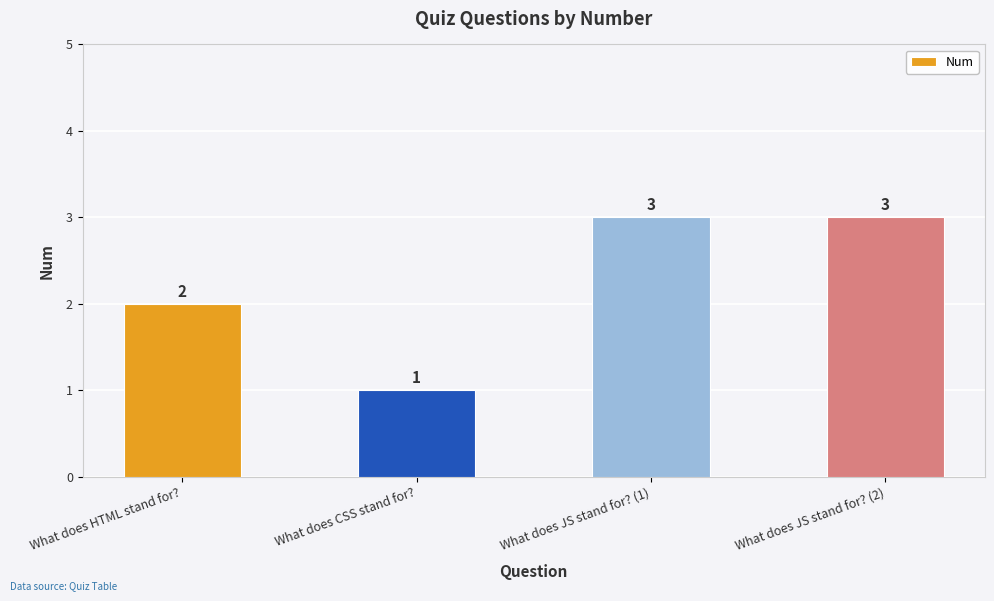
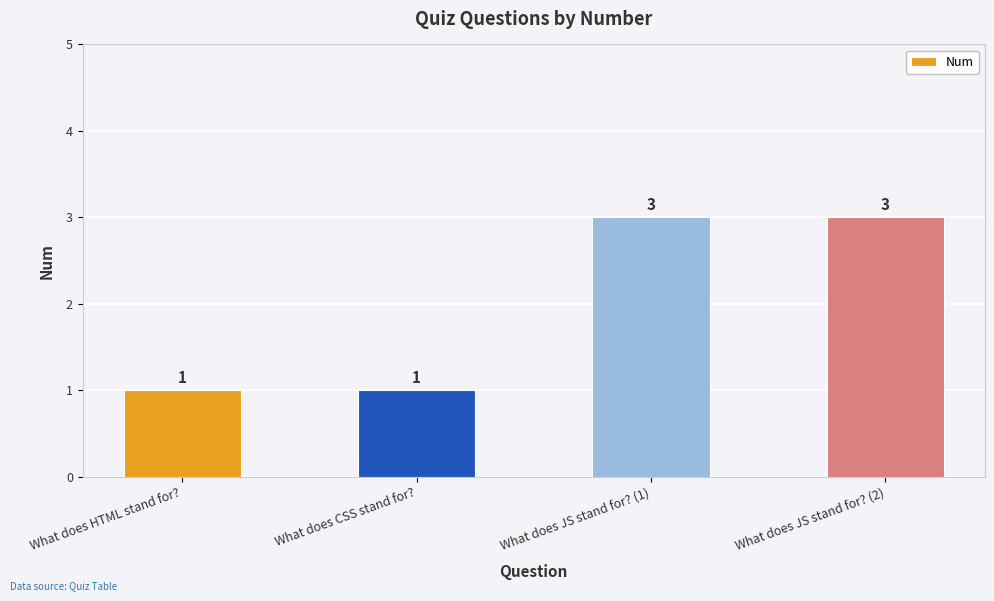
  {
-   "What does HTML stand for?": 2,
+   "What does HTML stand for?": 1,
    "What does CSS stand for?": 1,
    "What does JS stand for? (1)": 3,
    "What does JS stand for? (2)": 3
  }
